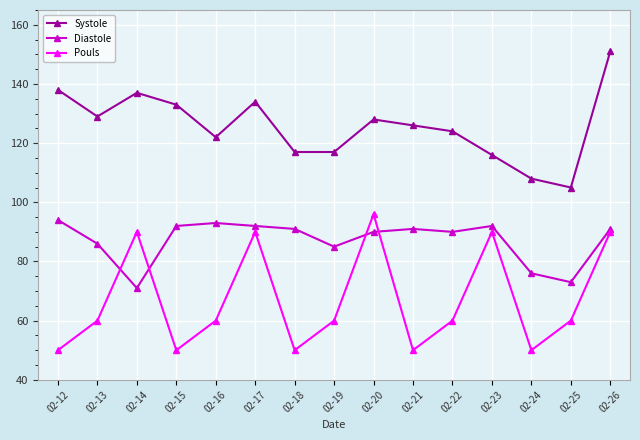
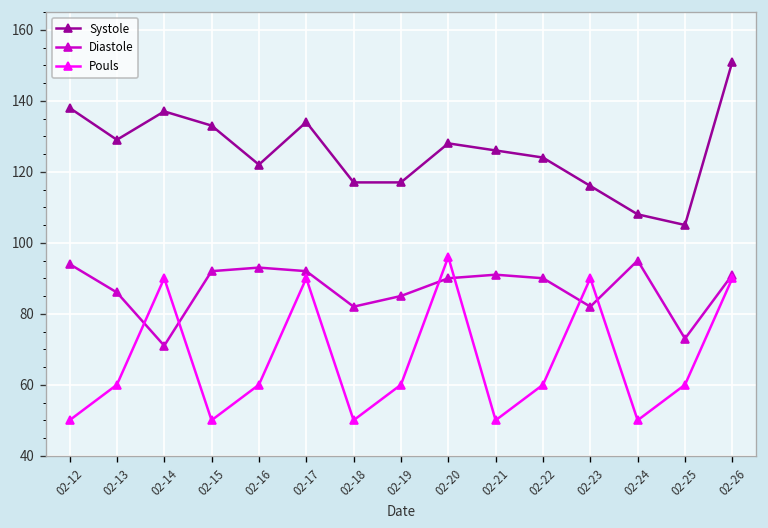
  {
    "Systole": {
      "02-12": 138,
      "02-13": 129,
      "02-14": 137,
      "02-15": 133,
      "02-16": 122,
      "02-17": 134,
      "02-18": 117,
      "02-19": 117,
      "02-20": 128,
      "02-21": 126,
      "02-22": 124,
      "02-23": 116,
      "02-24": 108,
      "02-25": 105,
      "02-26": 151
    },
    "Diastole": {
      "02-12": 94,
      "02-13": 86,
      "02-14": 71,
      "02-15": 92,
      "02-16": 93,
      "02-17": 92,
-     "02-18": 91,
+     "02-18": 82,
      "02-19": 85,
      "02-20": 90,
      "02-21": 91,
      "02-22": 90,
-     "02-23": 92,
-     "02-24": 76,
+     "02-23": 82,
+     "02-24": 95,
      "02-25": 73,
      "02-26": 91
    },
    "Pouls": {
      "02-12": 50,
      "02-13": 60,
      "02-14": 90,
      "02-15": 50,
      "02-16": 60,
      "02-17": 90,
      "02-18": 50,
      "02-19": 60,
      "02-20": 96,
      "02-21": 50,
      "02-22": 60,
      "02-23": 90,
      "02-24": 50,
      "02-25": 60,
      "02-26": 90
    }
  }
